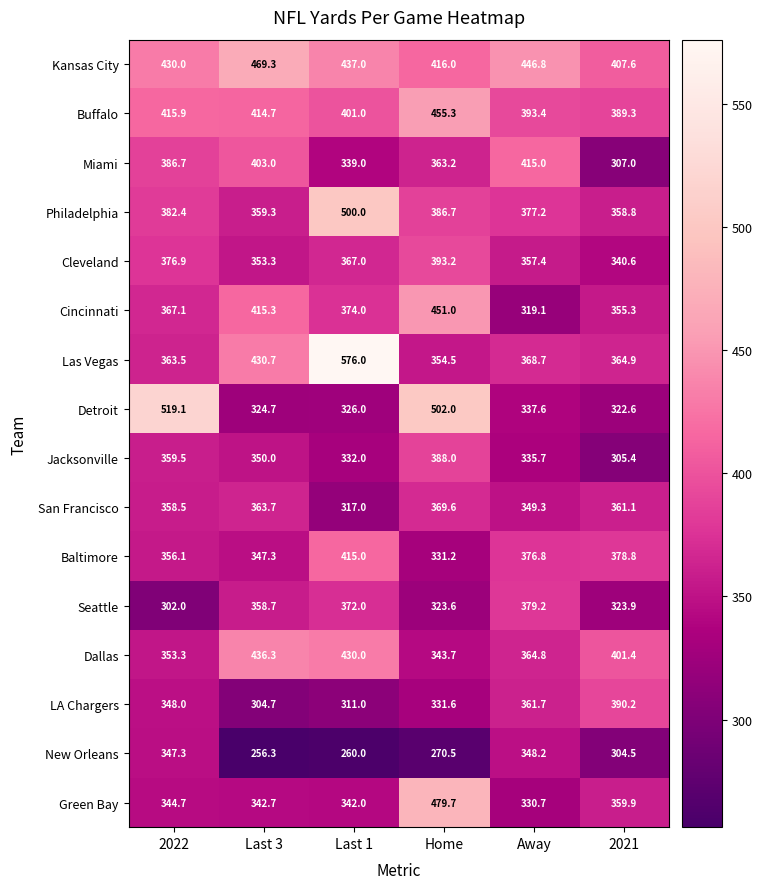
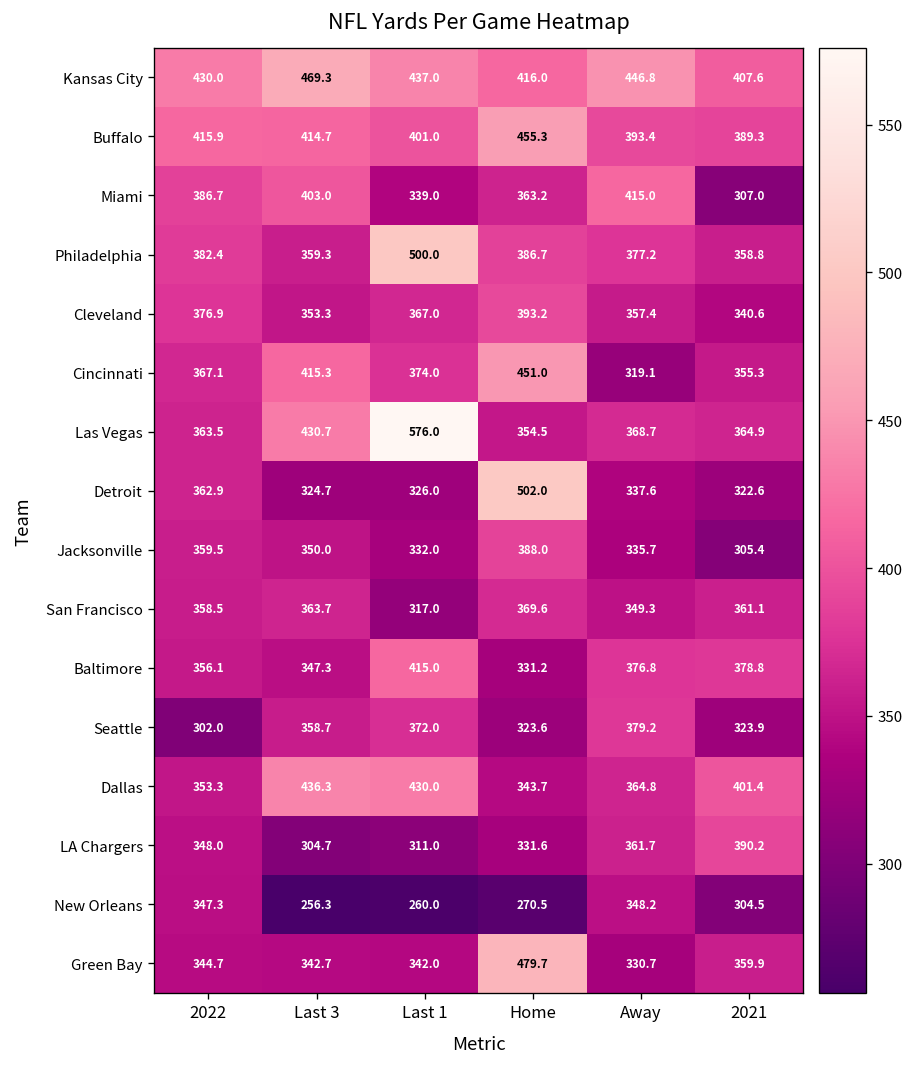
  {
    "Kansas City": {
      "2022": 430.0,
      "Last 3": 469.3,
      "Last 1": 437.0,
      "Home": 416.0,
      "Away": 446.8,
      "2021": 407.6
    },
    "Buffalo": {
      "2022": 415.9,
      "Last 3": 414.7,
      "Last 1": 401.0,
      "Home": 455.3,
      "Away": 393.4,
      "2021": 389.3
    },
    "Miami": {
      "2022": 386.7,
      "Last 3": 403.0,
      "Last 1": 339.0,
      "Home": 363.2,
      "Away": 415.0,
      "2021": 307.0
    },
    "Philadelphia": {
      "2022": 382.4,
      "Last 3": 359.3,
      "Last 1": 500.0,
      "Home": 386.7,
      "Away": 377.2,
      "2021": 358.8
    },
    "Cleveland": {
      "2022": 376.9,
      "Last 3": 353.3,
      "Last 1": 367.0,
      "Home": 393.2,
      "Away": 357.4,
      "2021": 340.6
    },
    "Cincinnati": {
      "2022": 367.1,
      "Last 3": 415.3,
      "Last 1": 374.0,
      "Home": 451.0,
      "Away": 319.1,
      "2021": 355.3
    },
    "Las Vegas": {
      "2022": 363.5,
      "Last 3": 430.7,
      "Last 1": 576.0,
      "Home": 354.5,
      "Away": 368.7,
      "2021": 364.9
    },
    "Detroit": {
-     "2022": 519.1,
+     "2022": 362.9,
      "Last 3": 324.7,
      "Last 1": 326.0,
      "Home": 502.0,
      "Away": 337.6,
      "2021": 322.6
    },
    "Jacksonville": {
      "2022": 359.5,
      "Last 3": 350.0,
      "Last 1": 332.0,
      "Home": 388.0,
      "Away": 335.7,
      "2021": 305.4
    },
    "San Francisco": {
      "2022": 358.5,
      "Last 3": 363.7,
      "Last 1": 317.0,
      "Home": 369.6,
      "Away": 349.3,
      "2021": 361.1
    },
    "Baltimore": {
      "2022": 356.1,
      "Last 3": 347.3,
      "Last 1": 415.0,
      "Home": 331.2,
      "Away": 376.8,
      "2021": 378.8
    },
    "Seattle": {
      "2022": 302.0,
      "Last 3": 358.7,
      "Last 1": 372.0,
      "Home": 323.6,
      "Away": 379.2,
      "2021": 323.9
    },
    "Dallas": {
      "2022": 353.3,
      "Last 3": 436.3,
      "Last 1": 430.0,
      "Home": 343.7,
      "Away": 364.8,
      "2021": 401.4
    },
    "LA Chargers": {
      "2022": 348.0,
      "Last 3": 304.7,
      "Last 1": 311.0,
      "Home": 331.6,
      "Away": 361.7,
      "2021": 390.2
    },
    "New Orleans": {
      "2022": 347.3,
      "Last 3": 256.3,
      "Last 1": 260.0,
      "Home": 270.5,
      "Away": 348.2,
      "2021": 304.5
    },
    "Green Bay": {
      "2022": 344.7,
      "Last 3": 342.7,
      "Last 1": 342.0,
      "Home": 479.7,
      "Away": 330.7,
      "2021": 359.9
    }
  }
